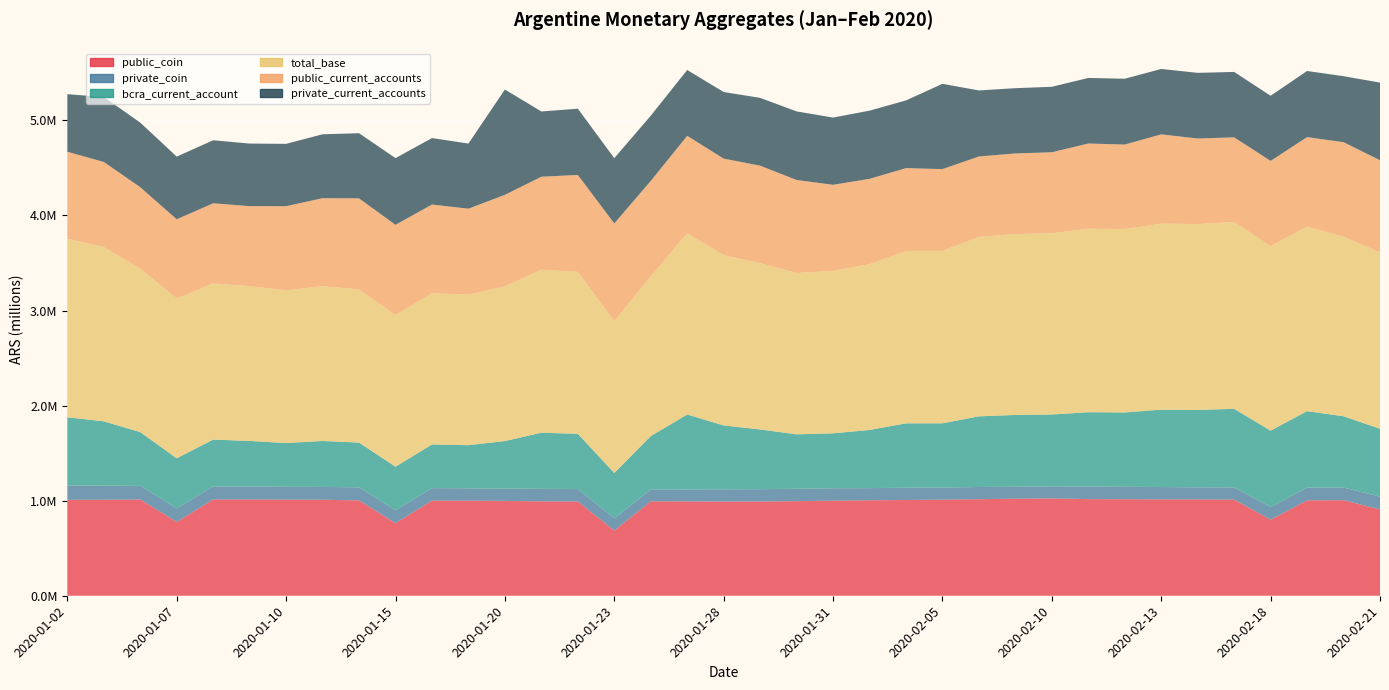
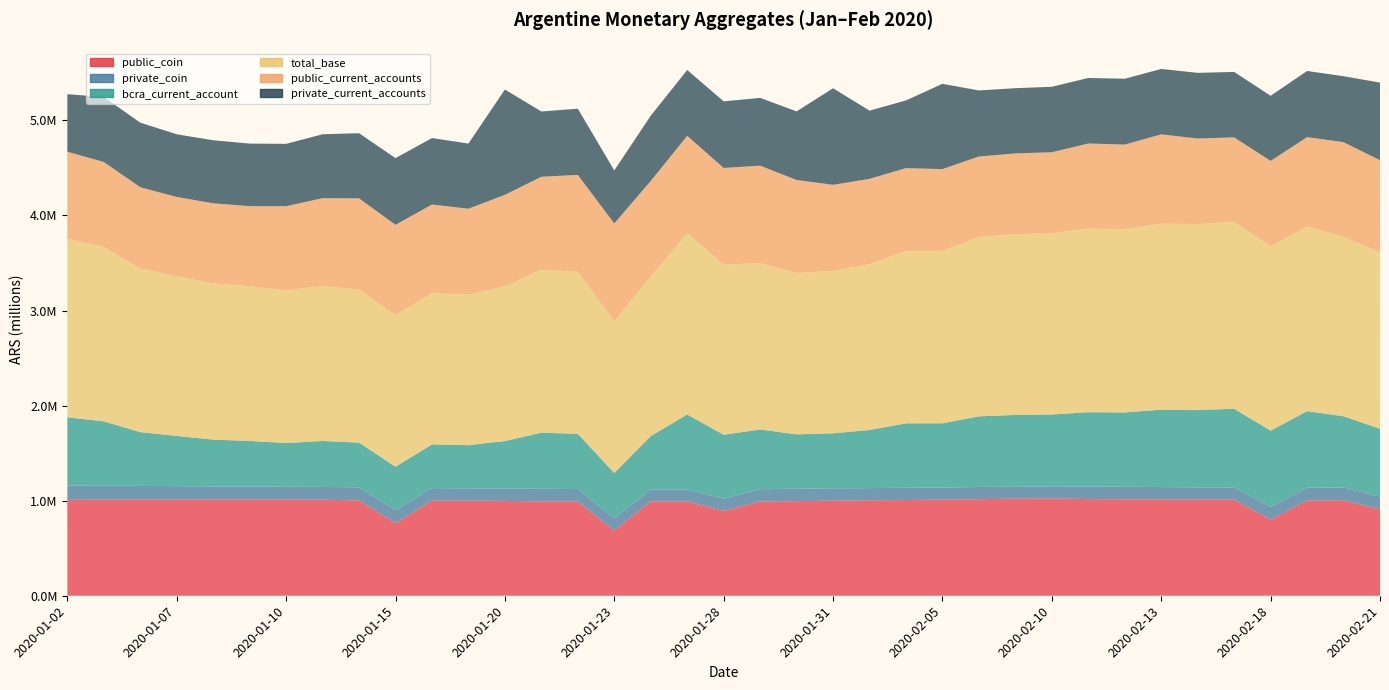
  {
    "public_coin": {
      "2020-01-02": 1000000,
-     "2020-01-07": 800000,
+     "2020-01-07": 1000000,
      "2020-01-10": 1000000,
      "2020-01-15": 800000,
      "2020-01-20": 1000000,
      "2020-01-23": 700000,
-     "2020-01-28": 1000000,
+     "2020-01-28": 900000,
      "2020-01-31": 1000000,
      "2020-02-05": 1000000,
      "2020-02-10": 1000000,
      "2020-02-13": 1000000,
      "2020-02-18": 800000,
      "2020-02-21": 900000
    },
    "private_current_accounts": {
      "2020-01-02": 600000,
      "2020-01-07": 700000,
      "2020-01-10": 700000,
      "2020-01-15": 700000,
      "2020-01-20": 1100000,
-     "2020-01-23": 700000,
+     "2020-01-23": 600000,
      "2020-01-28": 700000,
-     "2020-01-31": 700000,
+     "2020-01-31": 1000000,
      "2020-02-05": 900000,
      "2020-02-10": 700000,
      "2020-02-13": 700000,
      "2020-02-18": 700000,
      "2020-02-21": 800000
    }
  }
